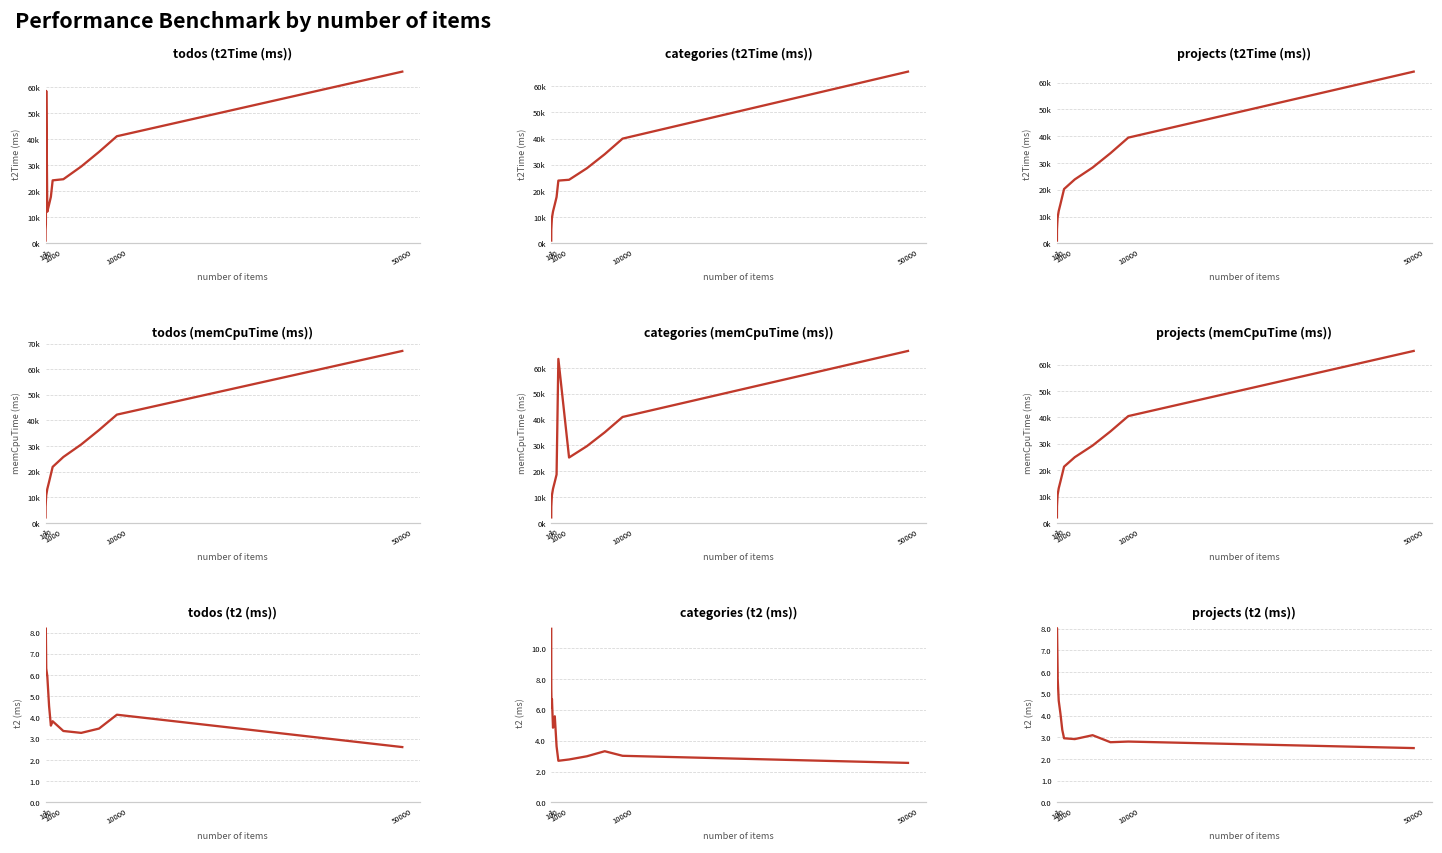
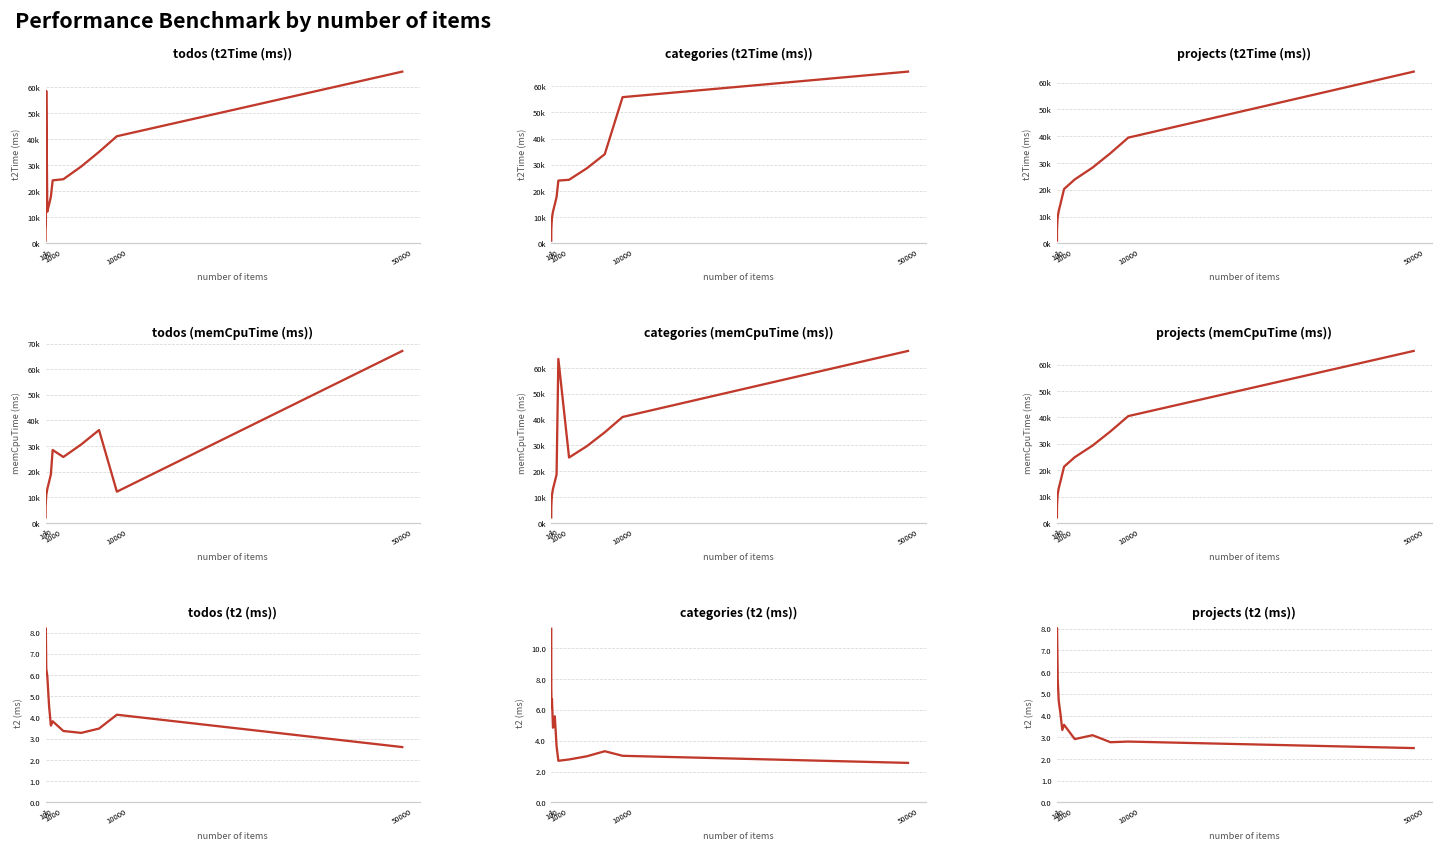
  {
    "todos (t2Time (ms))": {
      "1": 1000,
      "100": 59000,
      "1000": 24000,
      "10000": 41000,
      "50000": 66000
    },
    "categories (t2Time (ms))": {
      "1": 1000,
      "100": 10000,
      "1000": 24000,
-     "10000": 40000,
+     "10000": 56000,
      "50000": 66000
    },
    "projects (t2Time (ms))": {
      "1": 1000,
      "100": 10000,
      "1000": 20000,
      "10000": 39000,
      "50000": 64000
    },
    "todos (memCpuTime (ms))": {
      "1": 2000,
      "100": 11000,
-     "1000": 22000,
-     "10000": 42000,
+     "1000": 28000,
+     "10000": 12000,
      "50000": 67000
    },
    "categories (memCpuTime (ms))": {
      "1": 2000,
      "100": 11000,
      "1000": 64000,
      "10000": 41000,
      "50000": 67000
    },
    "projects (memCpuTime (ms))": {
      "1": 2000,
      "100": 11000,
      "1000": 21000,
      "10000": 41000,
      "50000": 65000
    },
    "todos (t2 (ms))": {
      "1": 6.0,
      "100": 6.3,
      "1000": 3.8,
      "10000": 4.1,
      "50000": 2.6
    },
    "categories (t2 (ms))": {
      "1": 11.3,
      "100": 6.7,
      "1000": 2.7,
      "10000": 3.0,
      "50000": 2.6
    },
    "projects (t2 (ms))": {
      "1": 5.8,
      "100": 5.7,
-     "1000": 3.0,
+     "1000": 3.6,
      "10000": 2.8,
      "50000": 2.5
    }
  }
